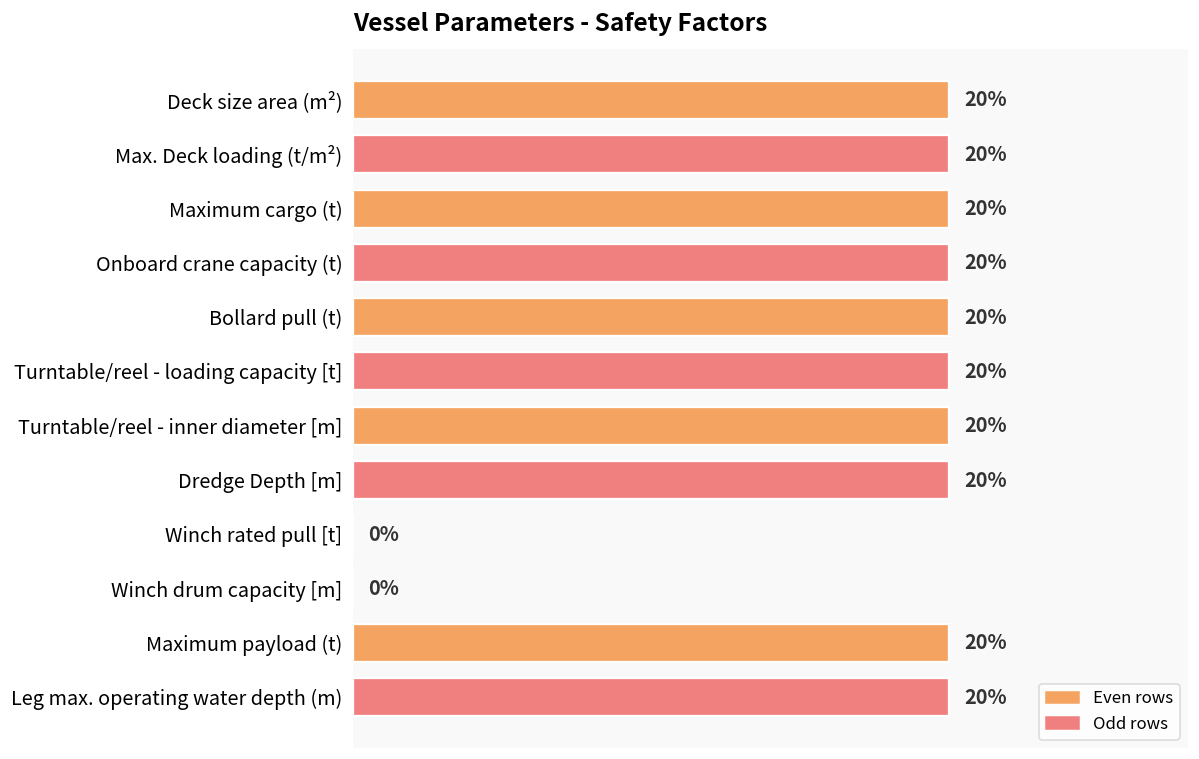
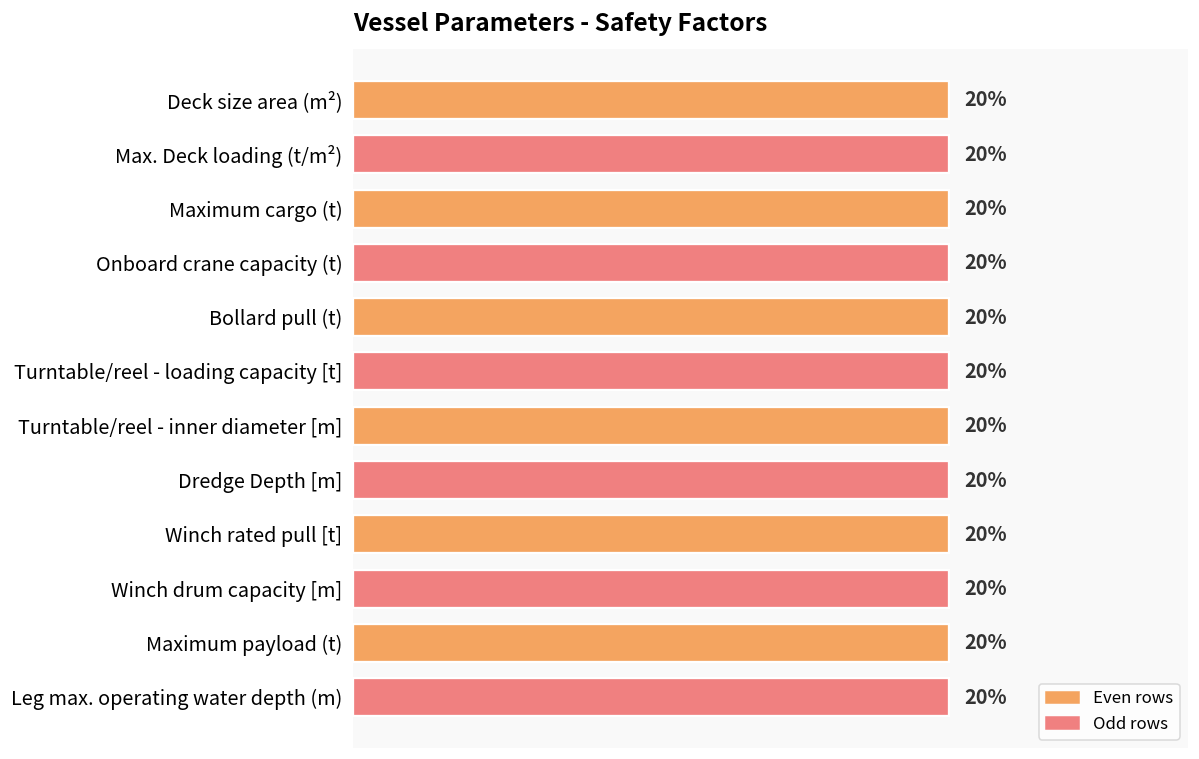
  {
    "Deck size area (m²)": "20%",
    "Max. Deck loading (t/m²)": "20%",
    "Maximum cargo (t)": "20%",
    "Onboard crane capacity (t)": "20%",
    "Bollard pull (t)": "20%",
    "Turntable/reel - loading capacity [t]": "20%",
    "Turntable/reel - inner diameter [m]": "20%",
    "Dredge Depth [m]": "20%",
-   "Winch rated pull [t]": "0%",
-   "Winch drum capacity [m]": "0%",
+   "Winch rated pull [t]": "20%",
+   "Winch drum capacity [m]": "20%",
    "Maximum payload (t)": "20%",
    "Leg max. operating water depth (m)": "20%"
  }
